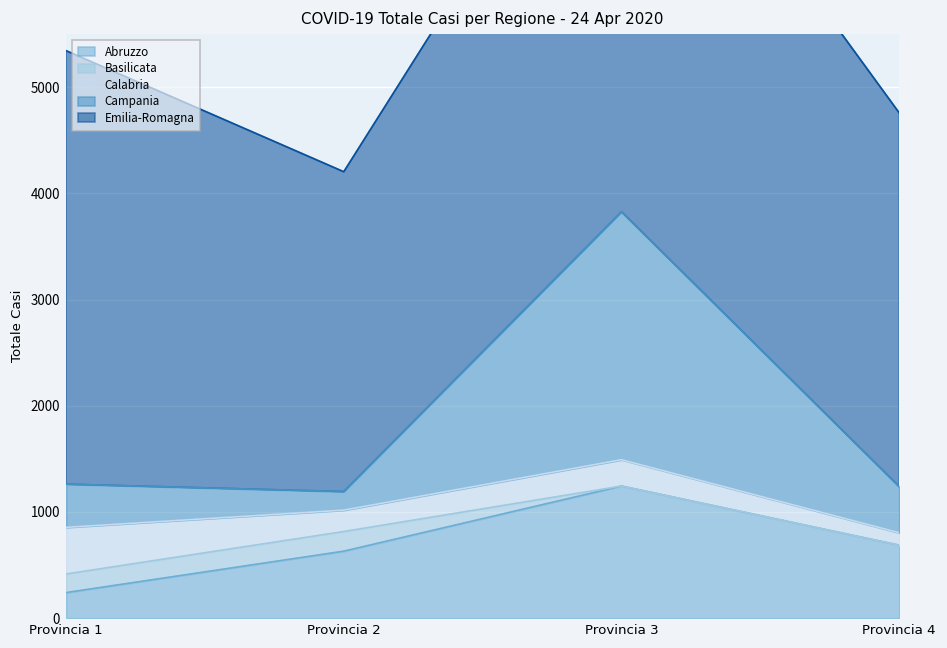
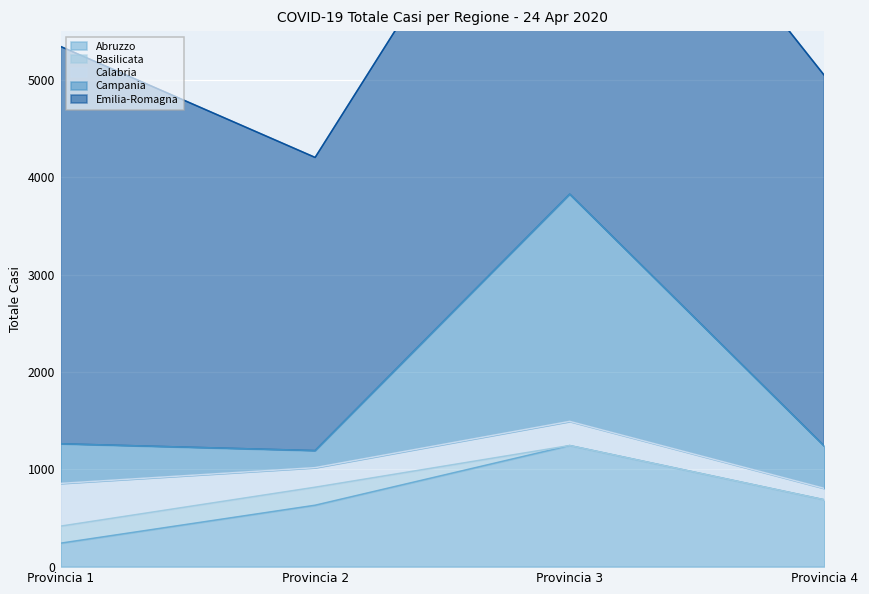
  {
    "Emilia-Romagna": {
      "Provincia 1": 4100,
      "Provincia 2": 3000,
-     "Provincia 4": 3500
+     "Provincia 4": 3800
    }
  }
